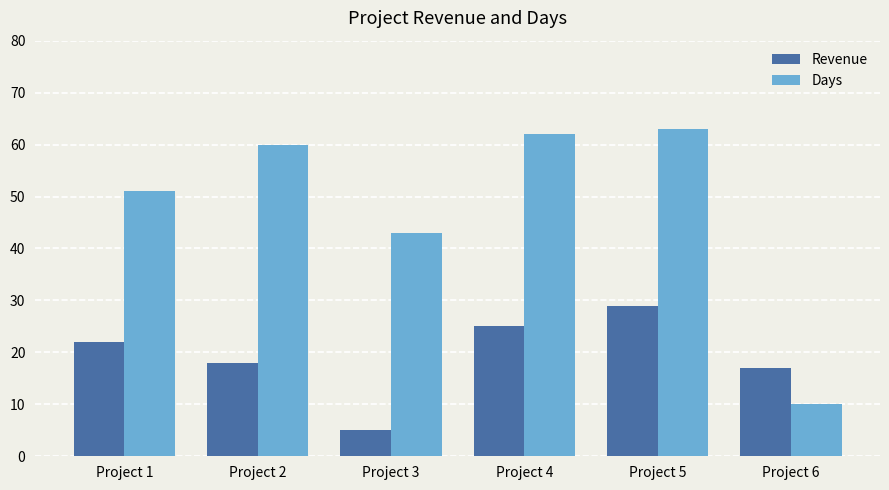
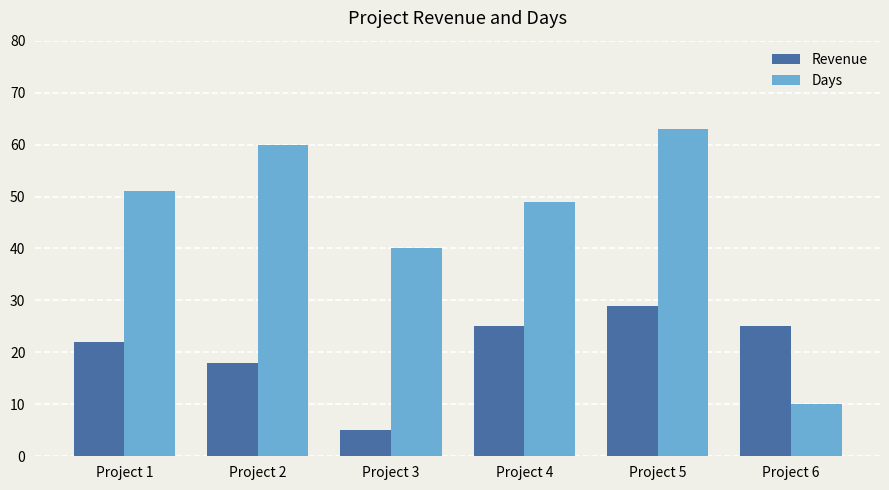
  {
    "Revenue": {
      "Project 1": 22,
      "Project 2": 18,
      "Project 3": 5,
      "Project 4": 25,
      "Project 5": 29,
-     "Project 6": 17
+     "Project 6": 25
    },
    "Days": {
      "Project 1": 51,
      "Project 2": 60,
-     "Project 3": 43,
-     "Project 4": 62,
+     "Project 3": 40,
+     "Project 4": 49,
      "Project 5": 63,
      "Project 6": 10
    }
  }
